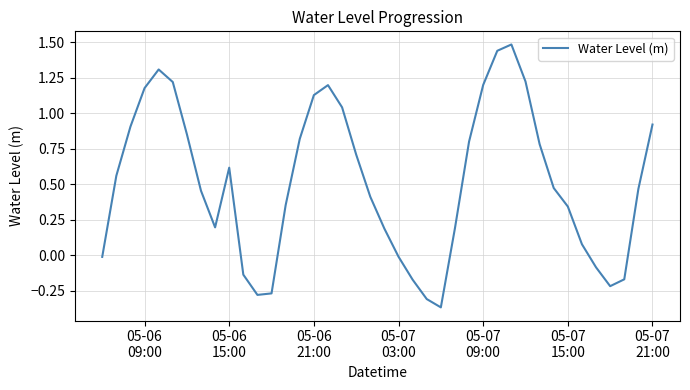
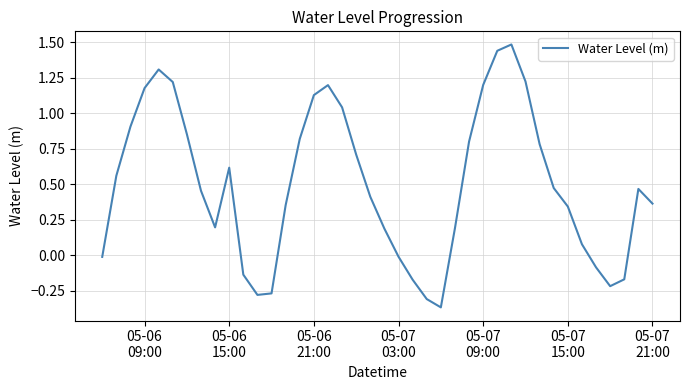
  {
    "05-06 09:00": 1.18,
    "05-06 15:00": 0.62,
    "05-06 21:00": 1.13,
    "05-07 03:00": -0.01,
    "05-07 09:00": 1.20,
    "05-07 15:00": 0.34,
-   "05-07 21:00": 0.92
+   "05-07 21:00": 0.36
  }
